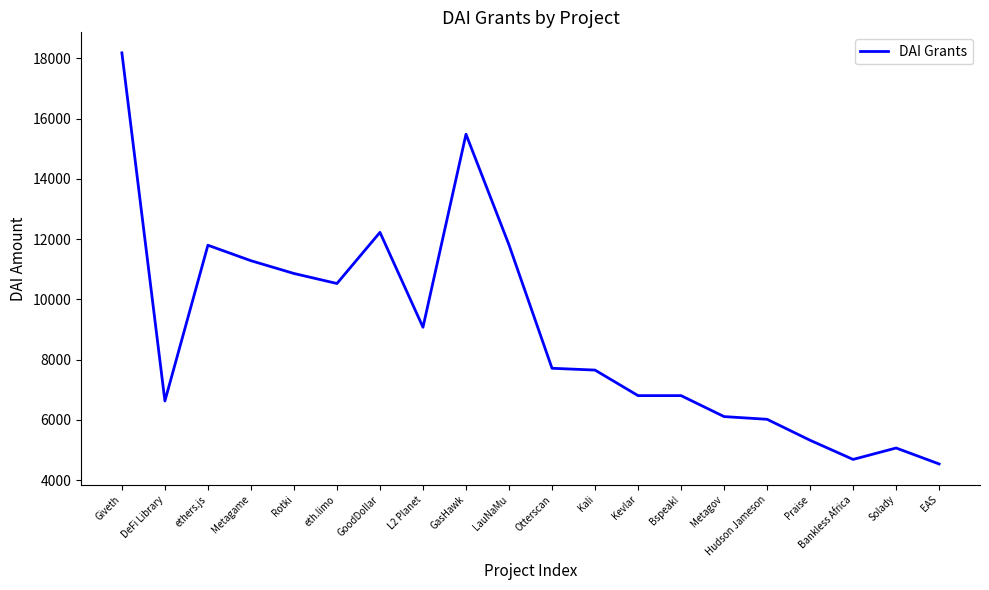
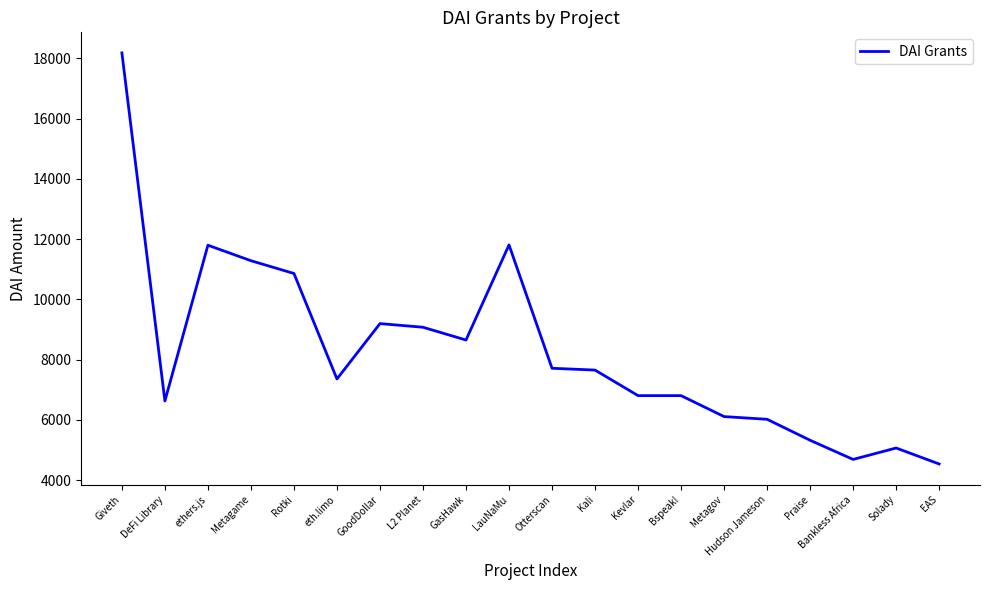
  {
    "Giveth": 18200,
    "DeFi Library": 6600,
    "ethers.js": 11800,
    "Metagame": 11300,
    "Rotki": 10900,
-   "eth.limo": 10500,
-   "GoodDollar": 12200,
+   "eth.limo": 7400,
+   "GoodDollar": 9200,
    "L2 Planet": 9100,
-   "GasHawk": 15500,
+   "GasHawk": 8700,
    "LauNaMu": 11800,
    "Otterscan": 7700,
    "Kali": 7700,
    "Kevlar": 6800,
    "Bspeak!": 6800,
    "Metagov": 6100,
    "Hudson Jameson": 6000,
    "Praise": 5300,
    "Bankless Africa": 4700,
    "Solady": 5100,
    "EAS": 4500
  }
